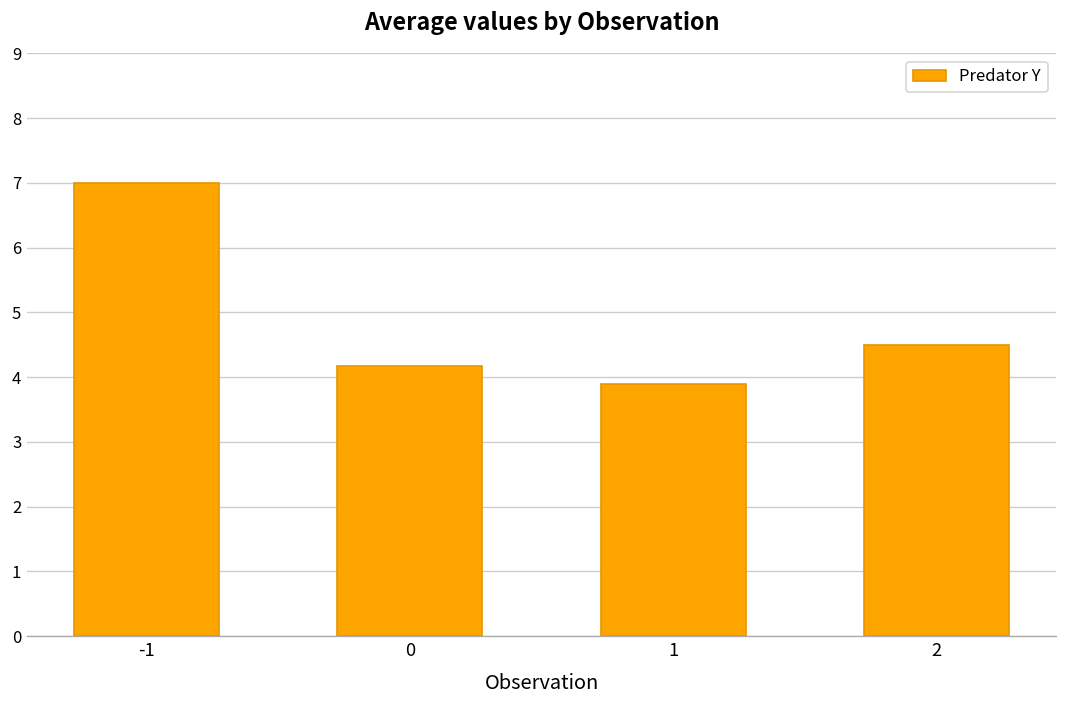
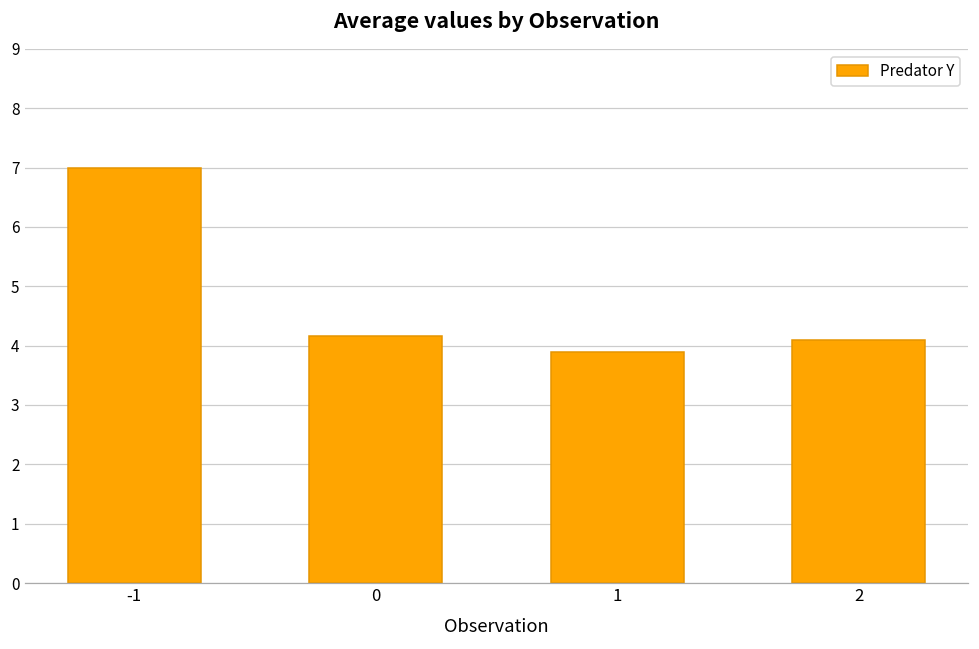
  {
    "-1": 7.0,
    "0": 4.2,
    "1": 3.9,
-   "2": 4.5
+   "2": 4.1
  }
